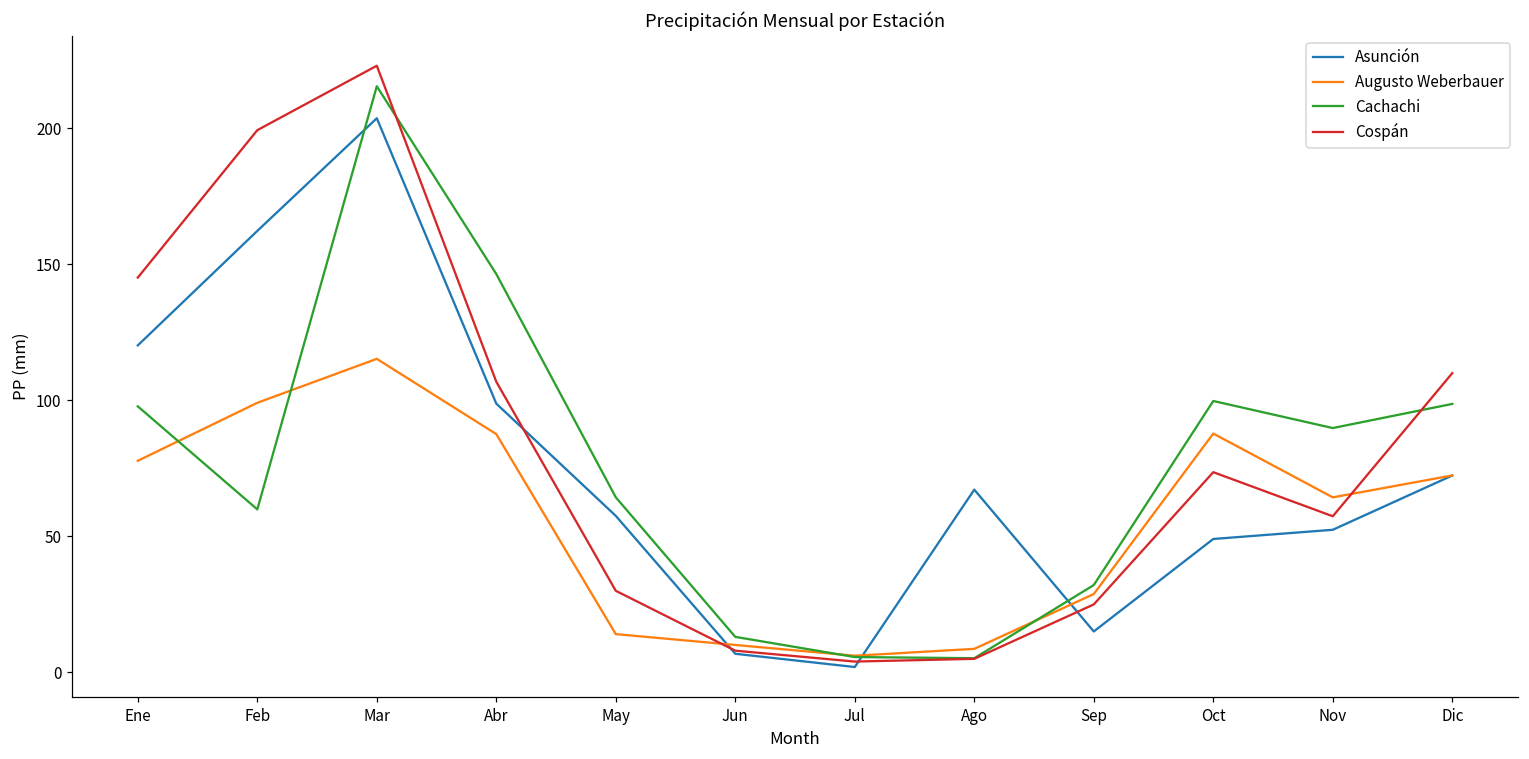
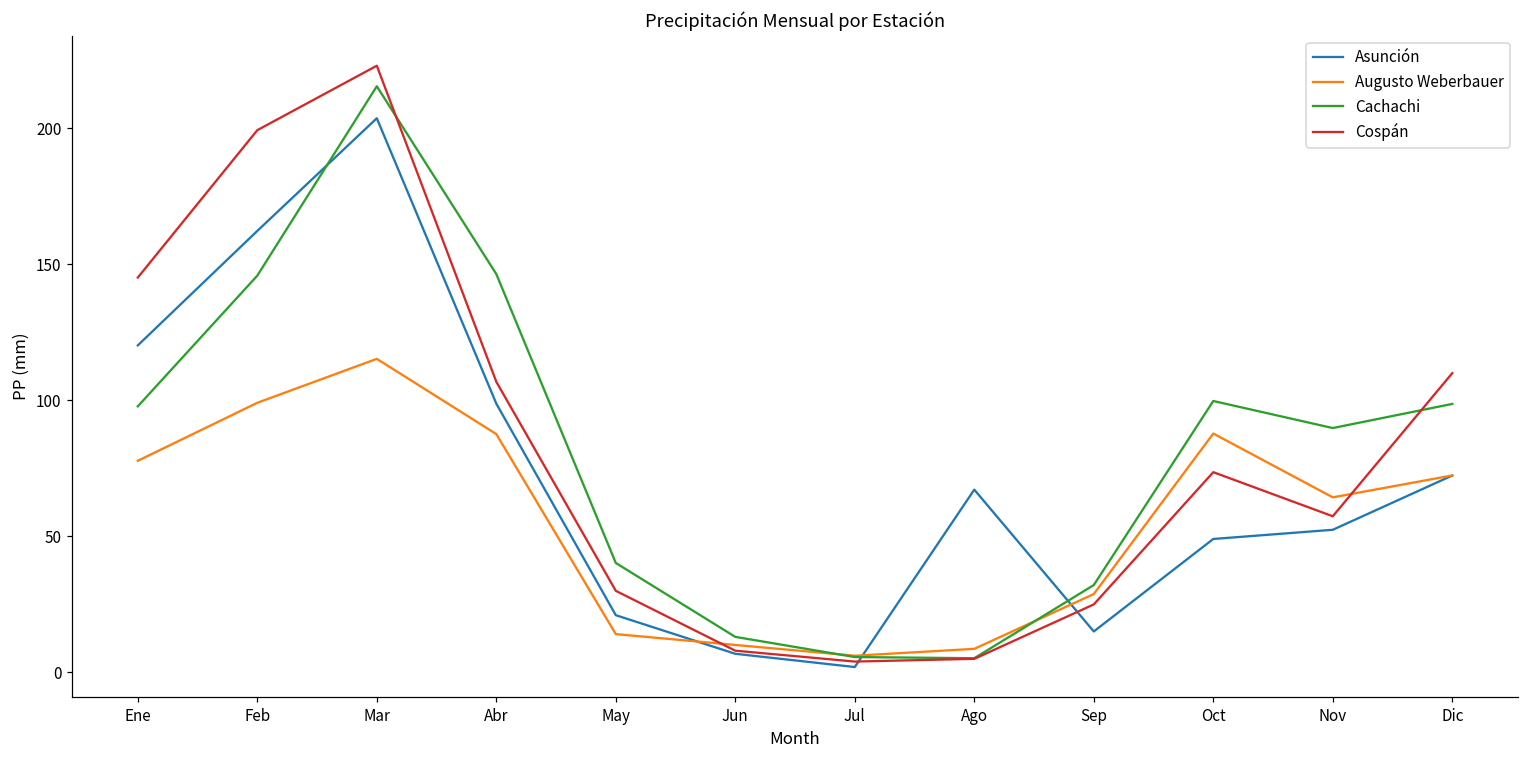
  {
    "Asunción": {
      "Ene": 120,
      "Feb": 162,
      "Mar": 204,
      "Abr": 99,
-     "May": 58,
+     "May": 21,
      "Jun": 7,
      "Jul": 2,
      "Ago": 67,
      "Sep": 15,
      "Oct": 49,
      "Nov": 52
    },
    "Augusto Weberbauer": {
      "Ene": 78,
      "Feb": 99,
      "Mar": 115,
      "Abr": 88,
      "May": 14,
      "Jun": 10,
      "Ago": 9,
      "Sep": 29,
      "Oct": 88,
      "Nov": 64
    },
    "Cachachi": {
      "Ene": 98,
-     "Feb": 60,
+     "Feb": 146,
      "Mar": 215,
      "Abr": 146,
-     "May": 64,
+     "May": 40,
      "Jun": 13,
      "Sep": 32,
      "Oct": 100,
      "Nov": 90,
      "Dic": 99
    },
    "Cospán": {
      "Ene": 145,
      "Feb": 199,
      "Mar": 223,
      "Abr": 107,
      "May": 30,
      "Jun": 8,
      "Jul": 4,
      "Sep": 25,
      "Oct": 74,
      "Nov": 57,
      "Dic": 110
    }
  }
